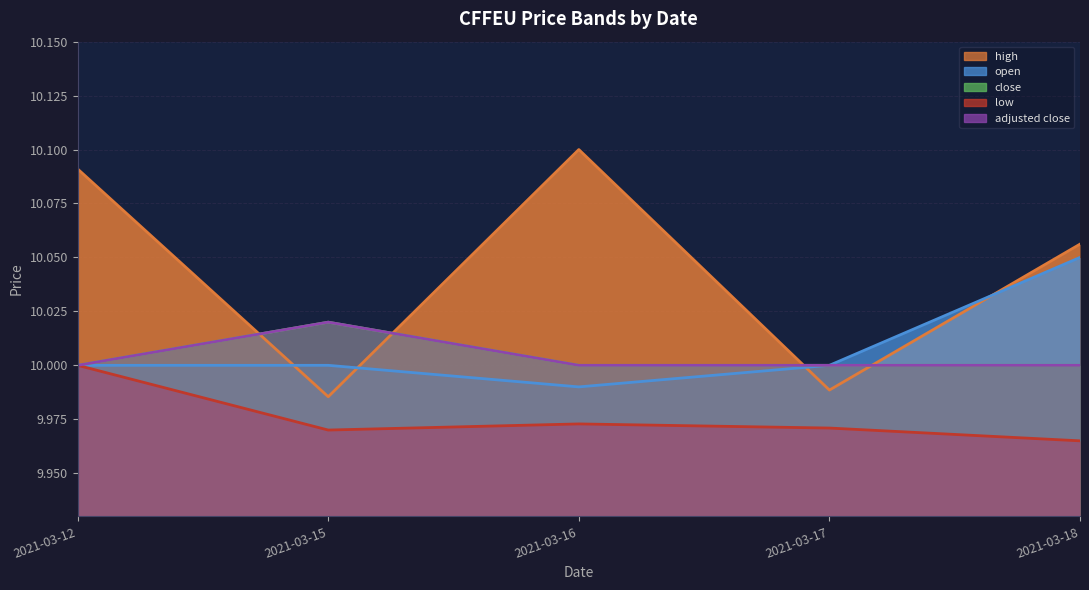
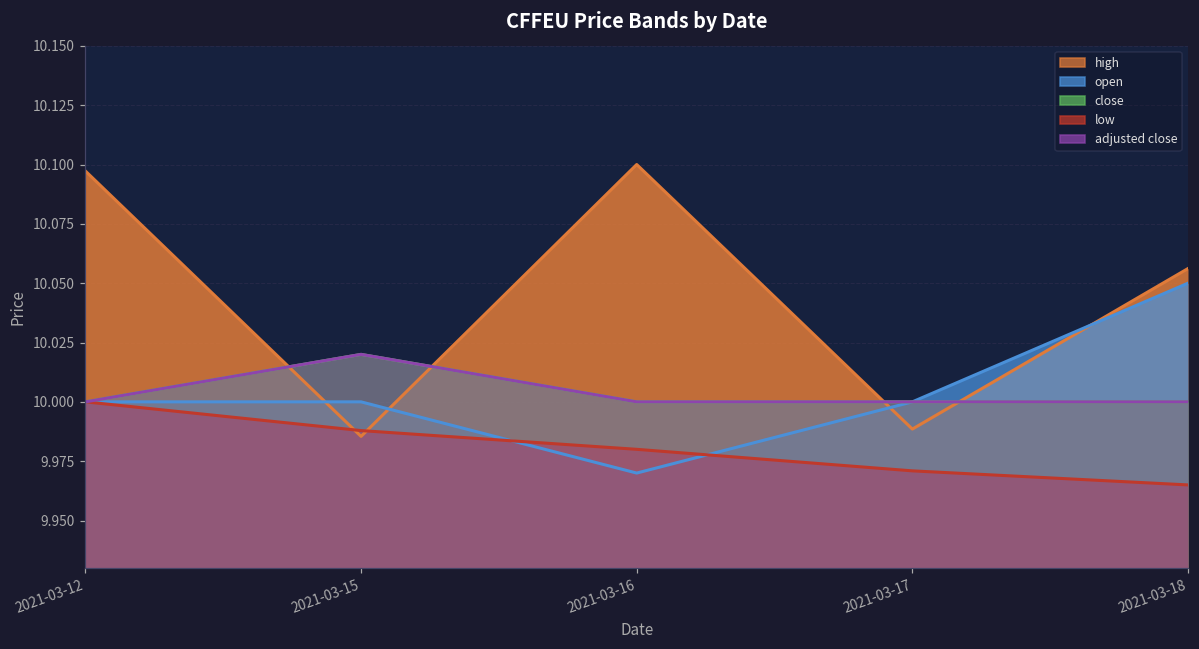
  {
    "high": {
-     "2021-03-12": 10.091,
+     "2021-03-12": 10.097,
      "2021-03-15": 9.985,
      "2021-03-16": 10.100,
      "2021-03-17": 9.989,
      "2021-03-18": 10.056
    },
    "open": {
      "2021-03-15": 10.00,
-     "2021-03-16": 9.99,
+     "2021-03-16": 9.97,
      "2021-03-18": 10.05
    },
    "adjusted close": {
      "2021-03-15": 10.020,
      "2021-03-16": 10.000,
      "2021-03-18": 10.000
    },
    "low": {
-     "2021-03-15": 9.970,
-     "2021-03-16": 9.973,
+     "2021-03-15": 9.988,
+     "2021-03-16": 9.980,
      "2021-03-17": 9.971,
      "2021-03-18": 9.965
    }
  }
